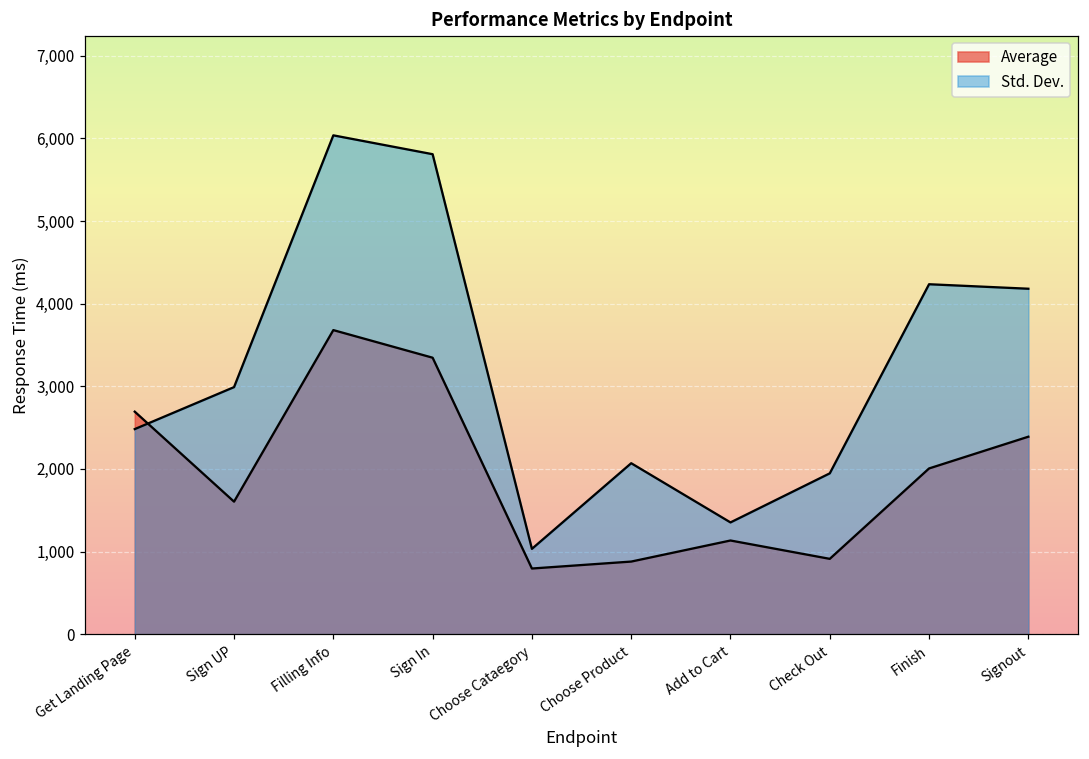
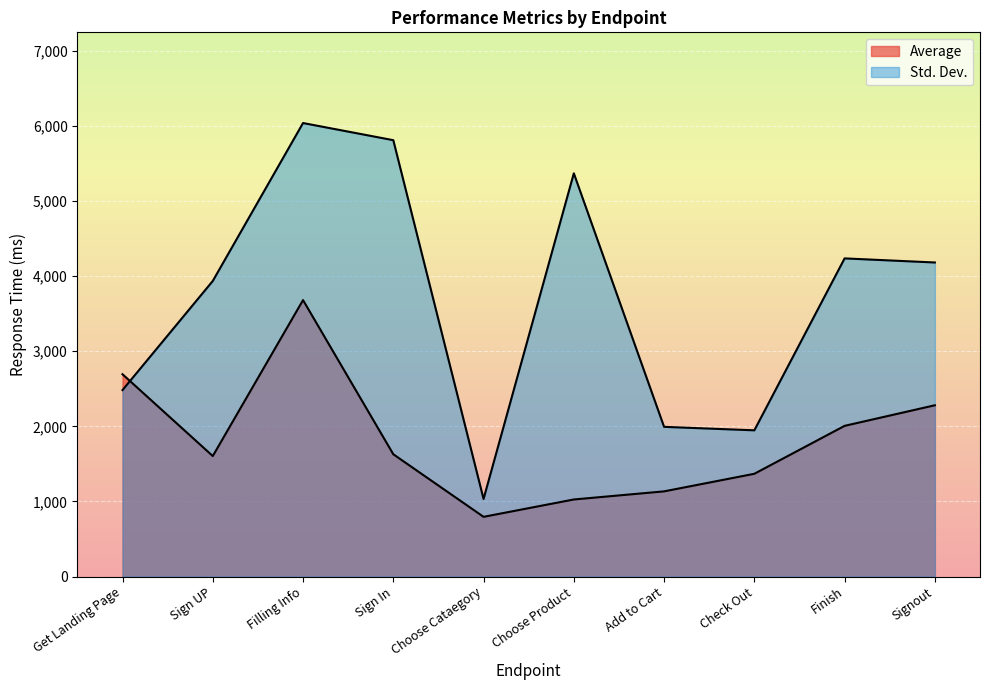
  {
    "Average": {
      "Get Landing Page": "2,700",
      "Sign UP": "1,600",
      "Filling Info": "3,700",
-     "Sign In": "3,300",
+     "Sign In": "1,600",
      "Choose Cataegory": "800",
-     "Choose Product": "900",
+     "Choose Product": "1,000",
      "Add to Cart": "1,100",
-     "Check Out": "900",
+     "Check Out": "1,400",
      "Finish": "2,000",
-     "Signout": "2,400"
+     "Signout": "2,300"
    },
    "Std. Dev.": {
      "Get Landing Page": "2,500",
-     "Sign UP": "3,000",
+     "Sign UP": "3,900",
      "Filling Info": "6,000",
      "Sign In": "5,800",
      "Choose Cataegory": "1,000",
-     "Choose Product": "2,100",
-     "Add to Cart": "1,400",
+     "Choose Product": "5,400",
+     "Add to Cart": "2,000",
      "Check Out": "1,900",
      "Finish": "4,200",
      "Signout": "4,200"
    }
  }
